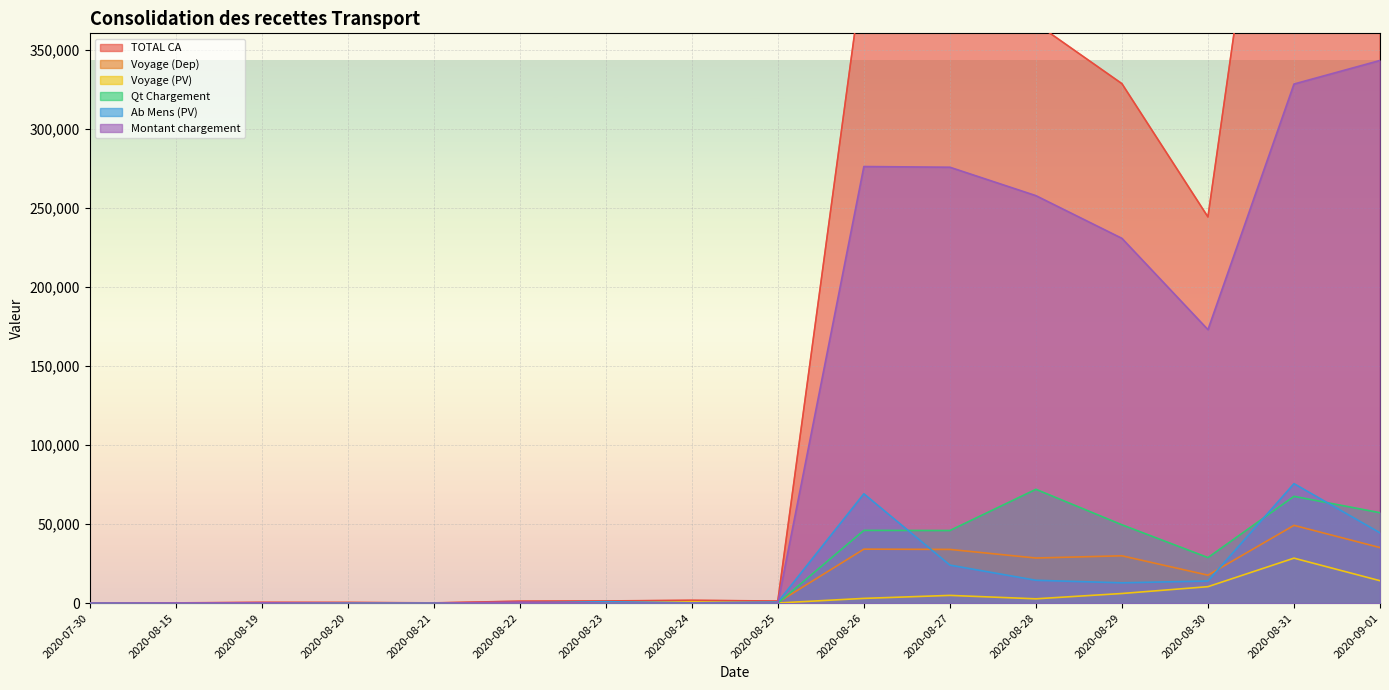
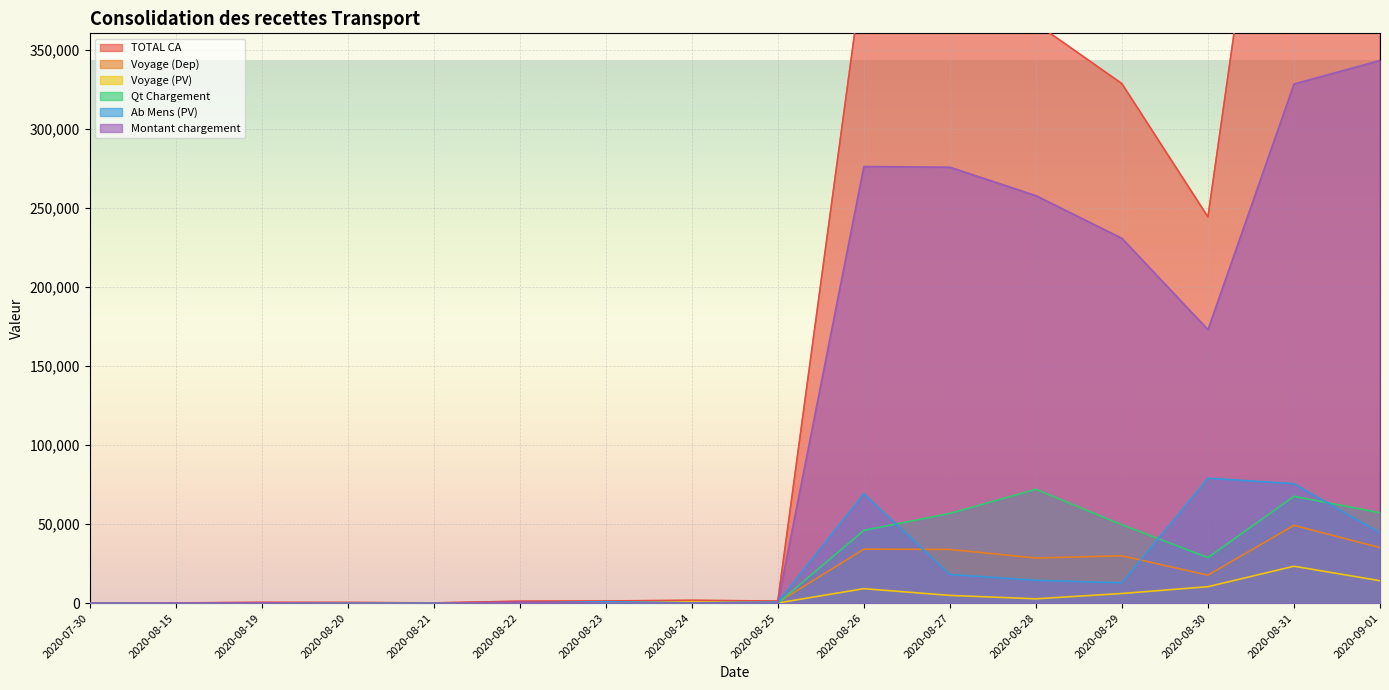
  {
    "Voyage (PV)": {
-     "2020-08-26": "3,000",
+     "2020-08-26": "9,000",
      "2020-08-27": "5,000",
      "2020-08-28": "3,000",
      "2020-08-29": "6,000",
      "2020-08-30": "10,000",
-     "2020-08-31": "29,000",
+     "2020-08-31": "23,000",
      "2020-09-01": "14,000"
    },
    "Qt Chargement": {
      "2020-08-26": "46,000",
-     "2020-08-27": "46,000",
+     "2020-08-27": "57,000",
      "2020-08-28": "72,000",
      "2020-08-29": "50,000",
      "2020-08-30": "29,000",
      "2020-08-31": "68,000",
      "2020-09-01": "57,000"
    },
    "Ab Mens (PV)": {
      "2020-08-26": "69,000",
-     "2020-08-27": "24,000",
+     "2020-08-27": "18,000",
      "2020-08-28": "14,000",
      "2020-08-29": "13,000",
-     "2020-08-30": "14,000",
+     "2020-08-30": "79,000",
      "2020-08-31": "76,000",
      "2020-09-01": "45,000"
    },
    "Montant chargement": {
      "2020-08-26": "276,000",
      "2020-08-27": "276,000",
      "2020-08-28": "258,000",
      "2020-08-29": "231,000",
      "2020-08-30": "173,000",
      "2020-08-31": "329,000",
      "2020-09-01": "344,000"
    }
  }
